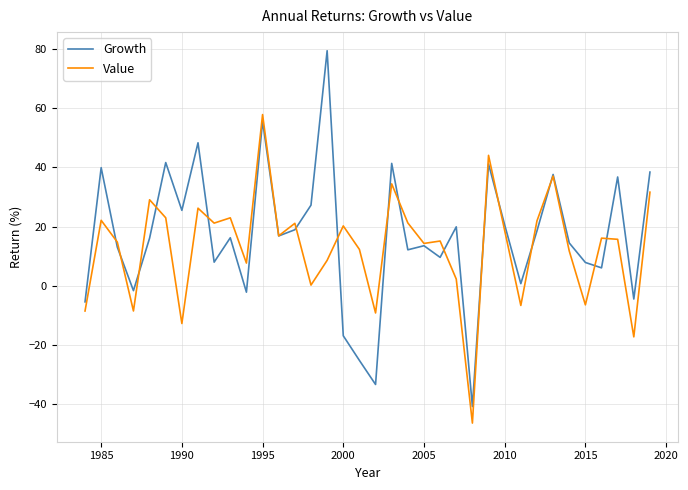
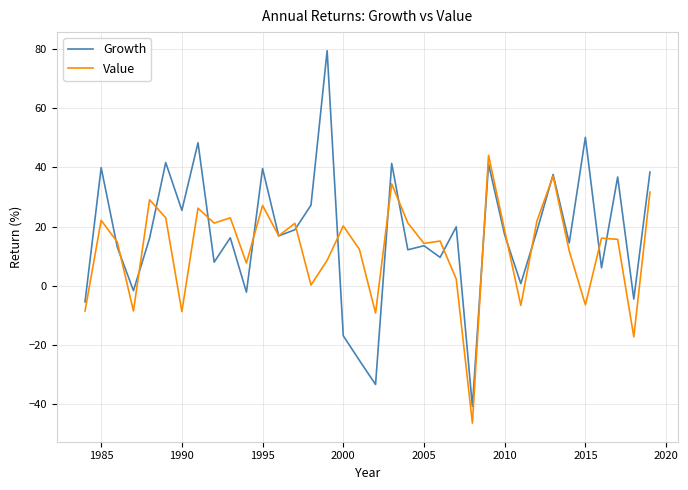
  {
    "Growth": {
      "1985": 40,
      "1990": 25,
-     "1995": 56,
+     "1995": 40,
      "2000": -17,
-     "2010": 21,
-     "2015": 8
+     "2010": 17,
+     "2015": 50
    },
    "Value": {
      "1985": 22,
-     "1990": -13,
-     "1995": 58,
+     "1990": -9,
+     "1995": 27,
      "2000": 20,
      "2010": 19,
      "2015": -7
    }
  }
